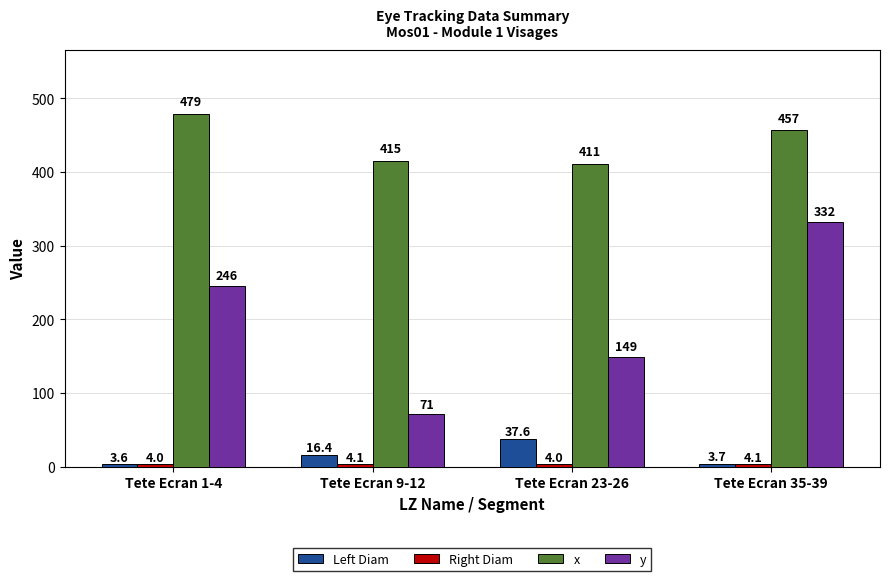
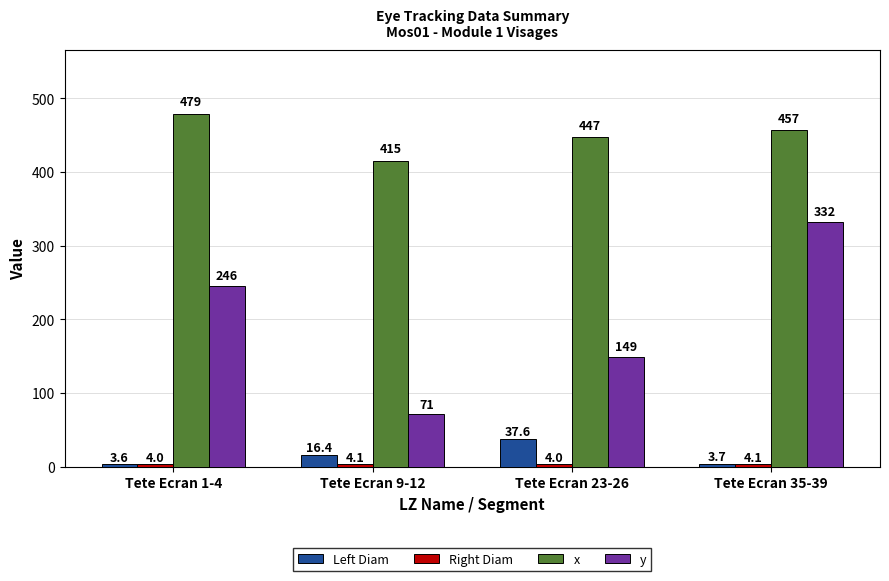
  {
    "Left Diam": {
      "Tete Ecran 1-4": 3.6,
      "Tete Ecran 9-12": 16.4,
      "Tete Ecran 23-26": 37.6,
      "Tete Ecran 35-39": 3.7
    },
    "Right Diam": {
      "Tete Ecran 1-4": 4.0,
      "Tete Ecran 9-12": 4.1,
      "Tete Ecran 23-26": 4.0,
      "Tete Ecran 35-39": 4.1
    },
    "x": {
      "Tete Ecran 1-4": 479,
      "Tete Ecran 9-12": 415,
-     "Tete Ecran 23-26": 411,
+     "Tete Ecran 23-26": 447,
      "Tete Ecran 35-39": 457
    },
    "y": {
      "Tete Ecran 1-4": 246,
      "Tete Ecran 9-12": 71,
      "Tete Ecran 23-26": 149,
      "Tete Ecran 35-39": 332
    }
  }
